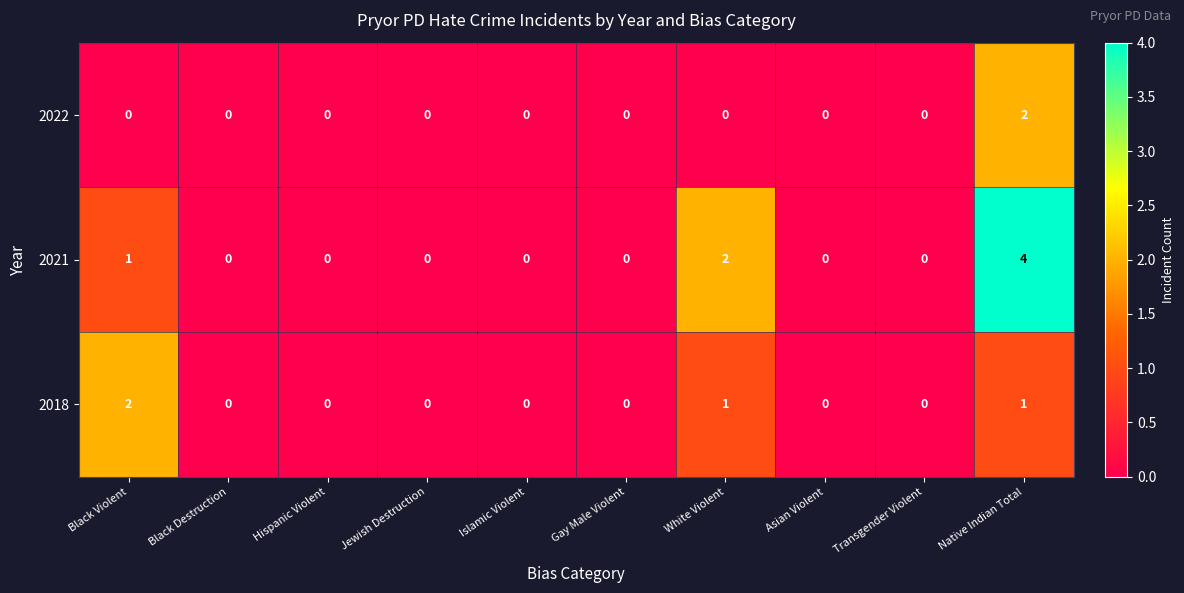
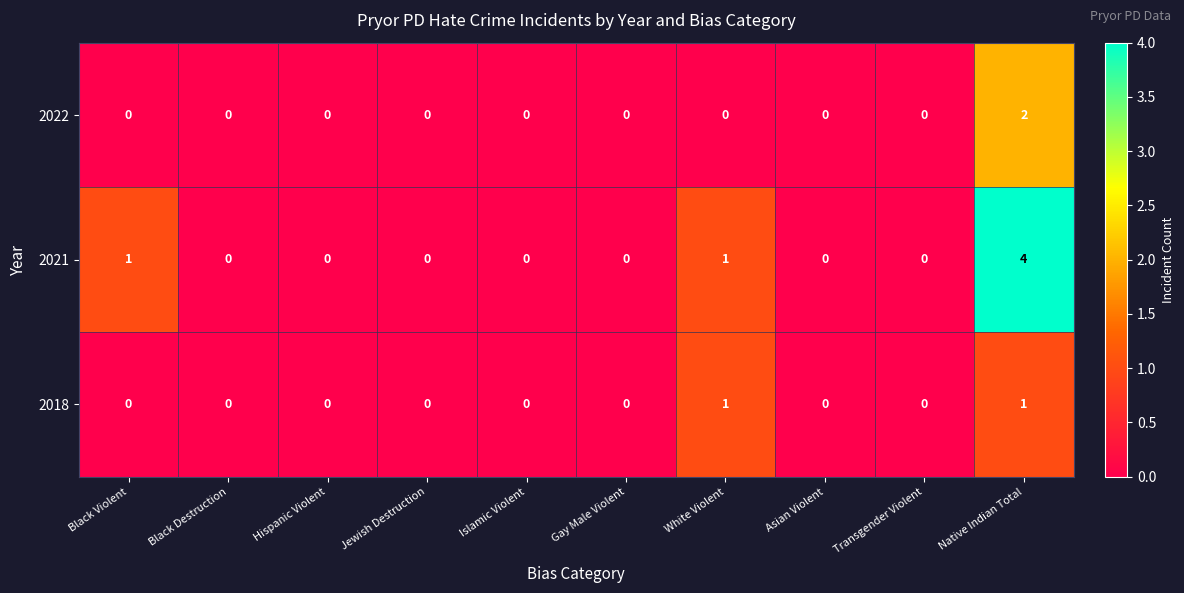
  {
    "2022": {
      "Black Violent": 0,
      "Black Destruction": 0,
      "Hispanic Violent": 0,
      "Jewish Destruction": 0,
      "Islamic Violent": 0,
      "Gay Male Violent": 0,
      "White Violent": 0,
      "Asian Violent": 0,
      "Transgender Violent": 0,
      "Native Indian Total": 2
    },
    "2021": {
      "Black Violent": 1,
      "Black Destruction": 0,
      "Hispanic Violent": 0,
      "Jewish Destruction": 0,
      "Islamic Violent": 0,
      "Gay Male Violent": 0,
-     "White Violent": 2,
+     "White Violent": 1,
      "Asian Violent": 0,
      "Transgender Violent": 0,
      "Native Indian Total": 4
    },
    "2018": {
-     "Black Violent": 2,
+     "Black Violent": 0,
      "Black Destruction": 0,
      "Hispanic Violent": 0,
      "Jewish Destruction": 0,
      "Islamic Violent": 0,
      "Gay Male Violent": 0,
      "White Violent": 1,
      "Asian Violent": 0,
      "Transgender Violent": 0,
      "Native Indian Total": 1
    }
  }
